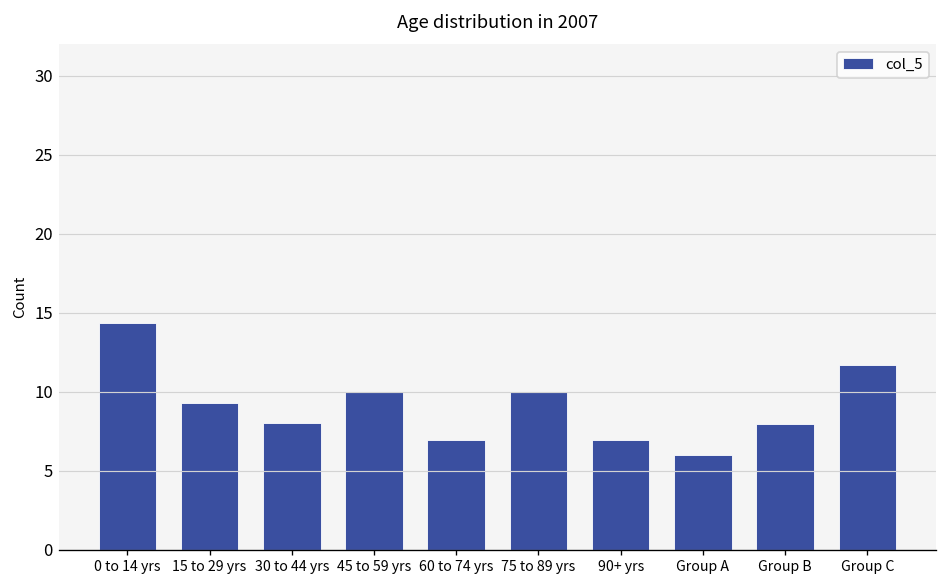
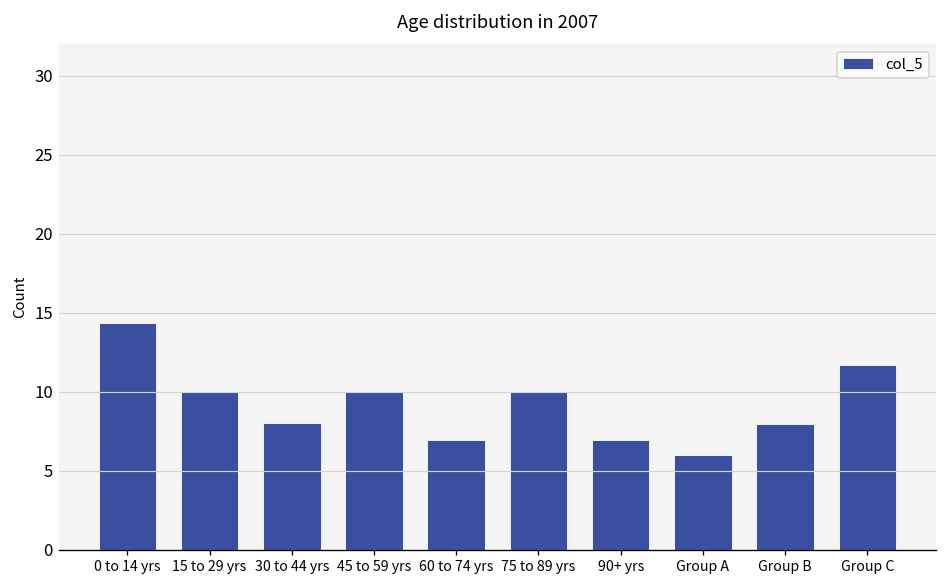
  {
    "0 to 14 yrs": 14.4,
-   "15 to 29 yrs": 9.3,
+   "15 to 29 yrs": 10.0,
    "30 to 44 yrs": 8.0,
    "45 to 59 yrs": 10.0,
    "60 to 74 yrs": 7.0,
    "75 to 89 yrs": 10.0,
    "90+ yrs": 7.0,
    "Group A": 6.0,
    "Group B": 8.0,
    "Group C": 11.7
  }
